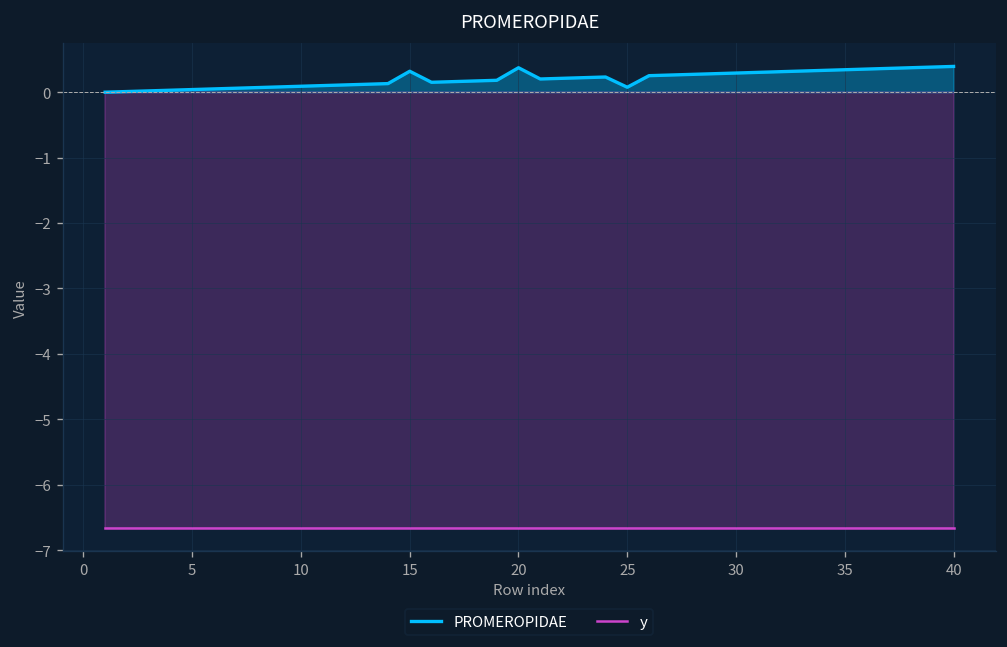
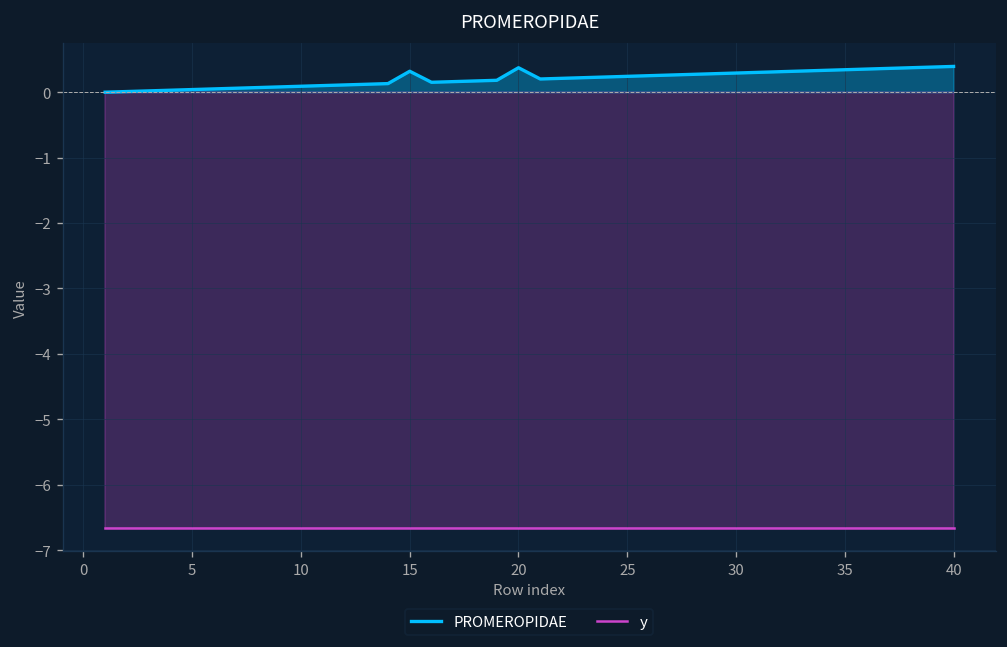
  {
    "PROMEROPIDAE": {
      "10": 0.1,
      "15": 0.3,
      "20": 0.4,
-     "25": 0.1,
+     "25": 0.2,
      "30": 0.3,
      "35": 0.3,
      "40": 0.4
    }
  }
